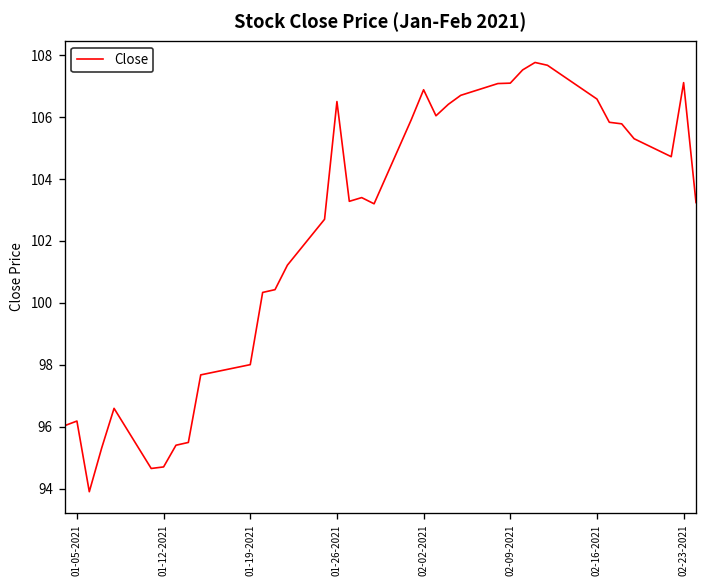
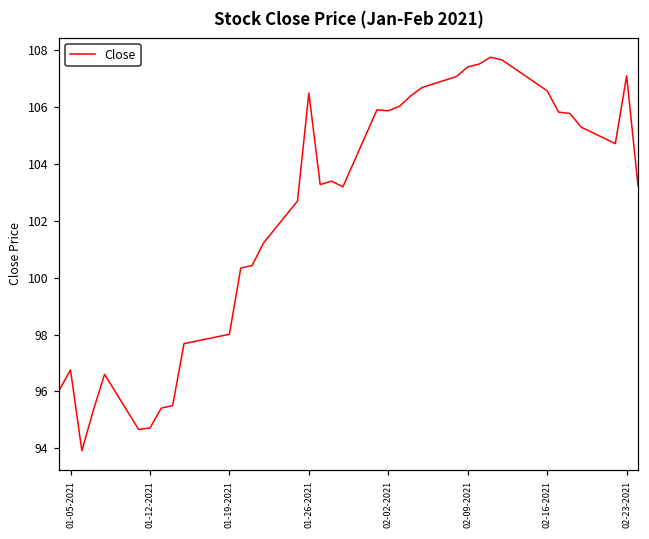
  {
-   "01-05-2021": 96.2,
+   "01-05-2021": 96.8,
    "01-12-2021": 94.7,
    "01-19-2021": 98.0,
    "01-26-2021": 106.5,
-   "02-02-2021": 106.9,
-   "02-09-2021": 107.1,
+   "02-02-2021": 105.9,
+   "02-09-2021": 107.4,
    "02-16-2021": 106.6,
    "02-23-2021": 107.1
  }
